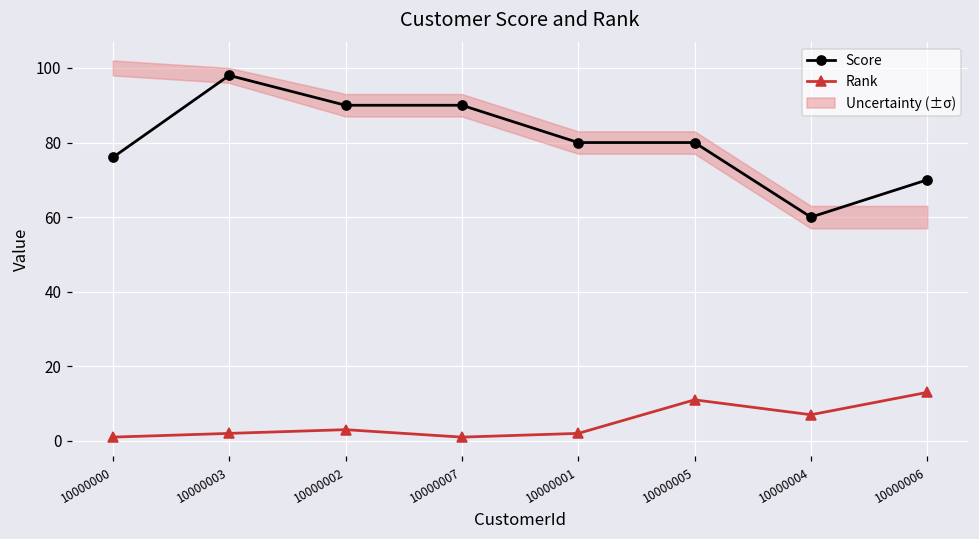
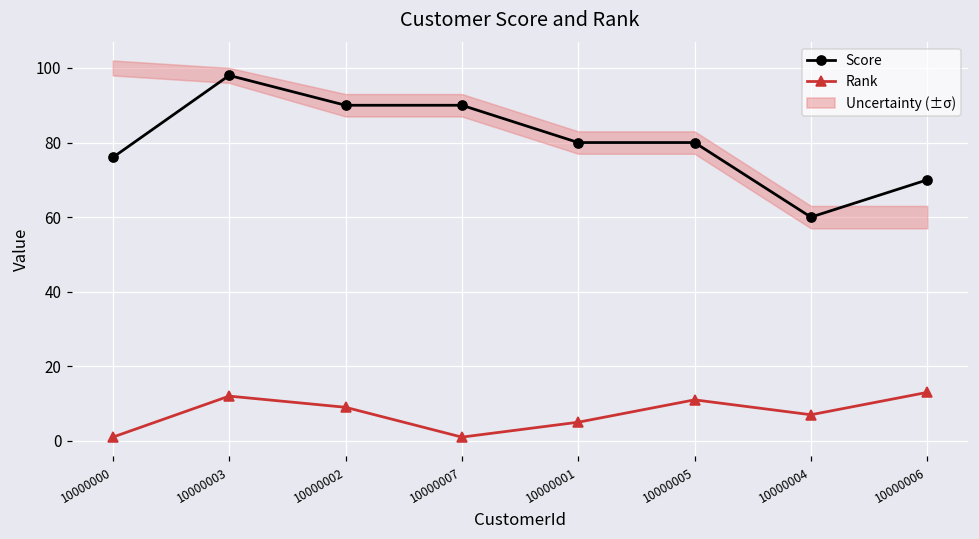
  {
    "Score": {
      "10000000": 76,
      "10000003": 98,
      "10000002": 90,
      "10000007": 90,
      "10000001": 80,
      "10000005": 80,
      "10000004": 60,
      "10000006": 70
    },
    "Rank": {
      "10000000": 1,
-     "10000003": 2,
-     "10000002": 3,
+     "10000003": 12,
+     "10000002": 9,
      "10000007": 1,
-     "10000001": 2,
+     "10000001": 5,
      "10000005": 11,
      "10000004": 7,
      "10000006": 13
    }
  }
